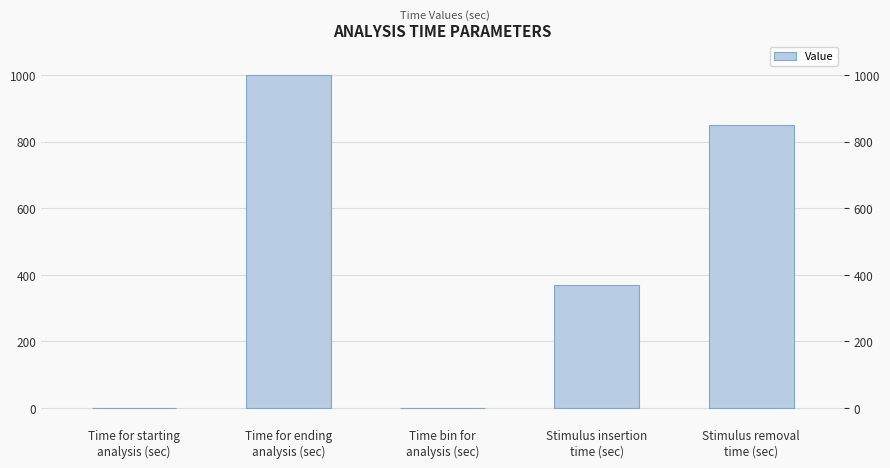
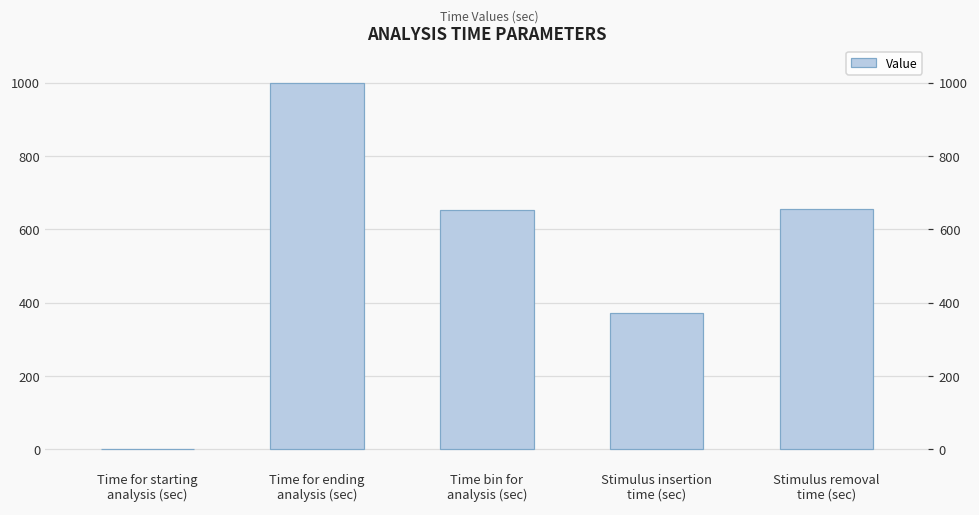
  {
    "Time for starting analysis (sec)": 0,
    "Time for ending analysis (sec)": 1000,
-   "Time bin for analysis (sec)": 0,
+   "Time bin for analysis (sec)": 650,
    "Stimulus insertion time (sec)": 370,
-   "Stimulus removal time (sec)": 850
+   "Stimulus removal time (sec)": 650
  }
